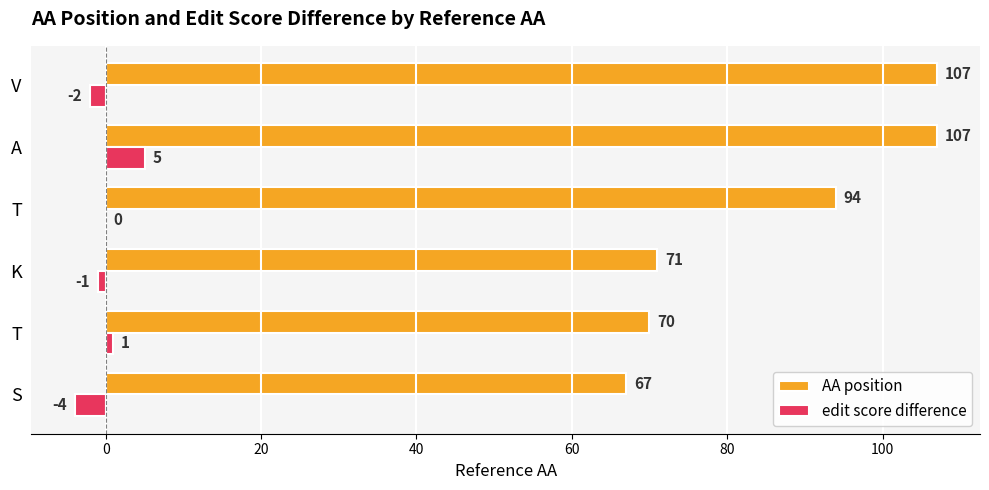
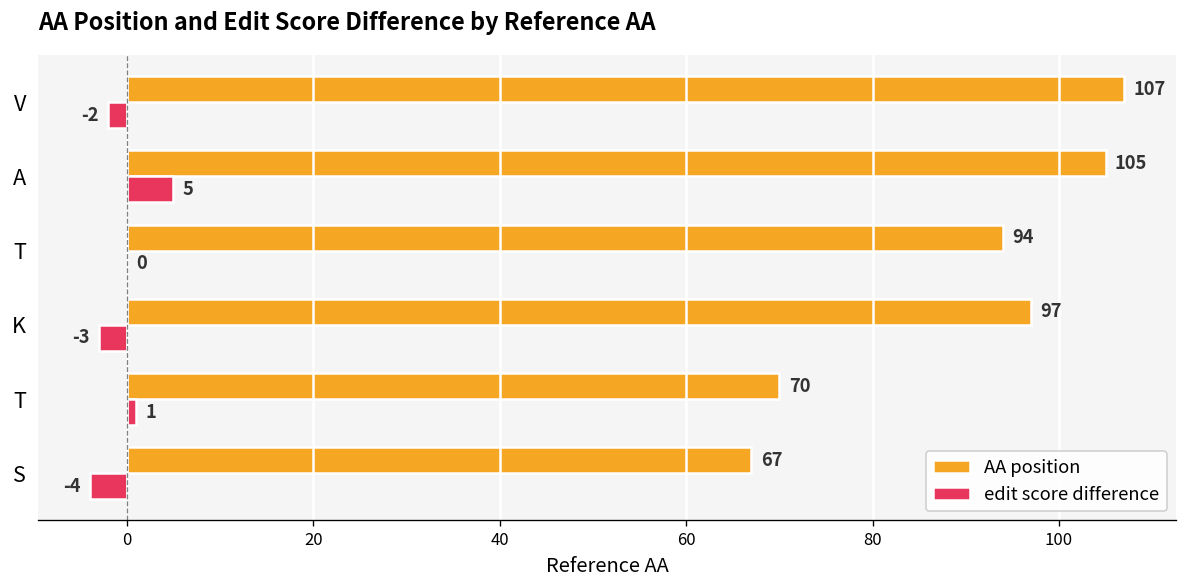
  {
    "AA position": {
      "V": 107,
-     "A": 107,
-     "K": 71,
+     "A": 105,
+     "K": 97,
      "S": 67
    },
    "edit score difference": {
      "V": -2,
      "A": 5,
-     "K": -1,
+     "K": -3,
      "S": -4
    }
  }
